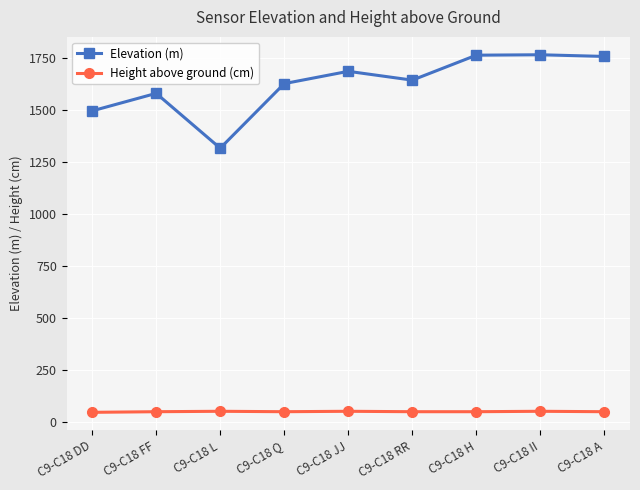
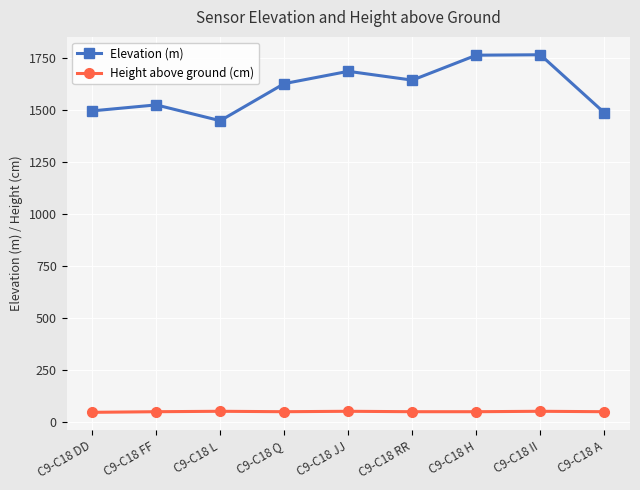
  {
    "Elevation (m)": {
      "C9-C18 DD": 1500,
-     "C9-C18 FF": 1580,
-     "C9-C18 L": 1320,
+     "C9-C18 FF": 1530,
+     "C9-C18 L": 1450,
      "C9-C18 Q": 1630,
      "C9-C18 JJ": 1690,
      "C9-C18 RR": 1640,
      "C9-C18 H": 1760,
      "C9-C18 II": 1770,
-     "C9-C18 A": 1760
+     "C9-C18 A": 1490
    },
    "Height above ground (cm)": {
      "C9-C18 DD": 50,
      "C9-C18 FF": 50,
      "C9-C18 L": 50,
      "C9-C18 Q": 50,
      "C9-C18 JJ": 50,
      "C9-C18 RR": 50,
      "C9-C18 H": 50,
      "C9-C18 II": 50,
      "C9-C18 A": 50
    }
  }
